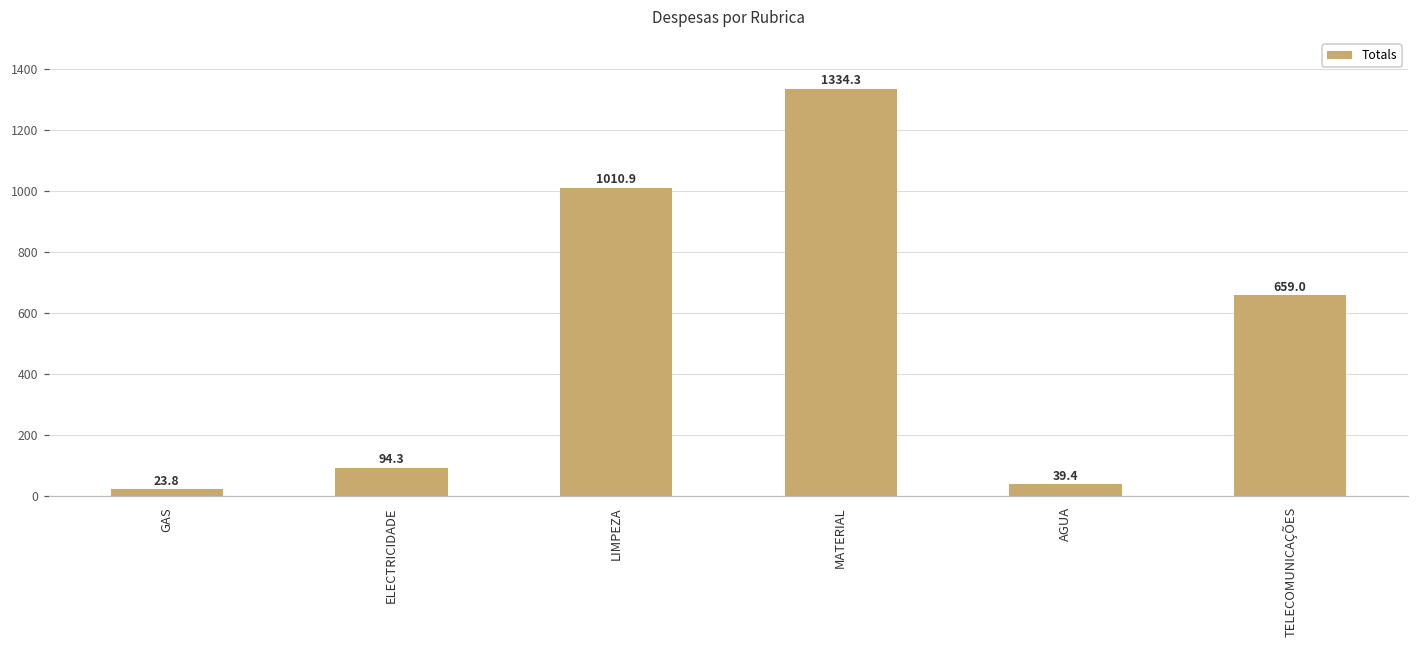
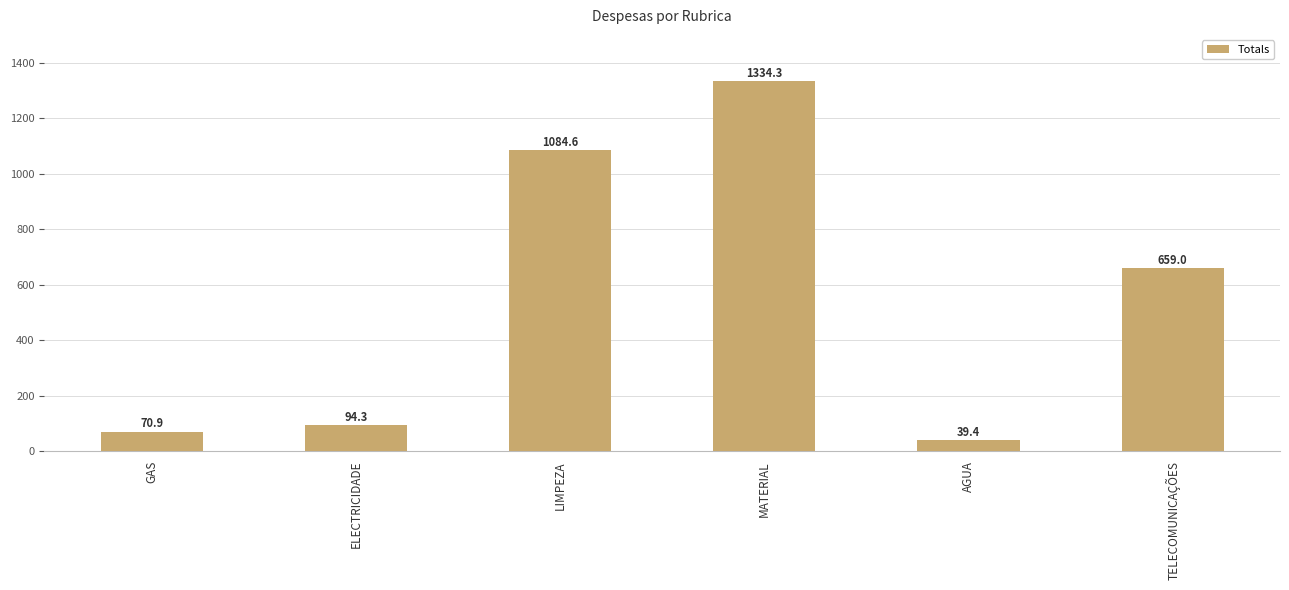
  {
-   "GAS": 23.8,
+   "GAS": 70.9,
    "ELECTRICIDADE": 94.3,
-   "LIMPEZA": 1010.9,
+   "LIMPEZA": 1084.6,
    "MATERIAL": 1334.3,
    "AGUA": 39.4,
    "TELECOMUNICAÇÕES": 659.0
  }
